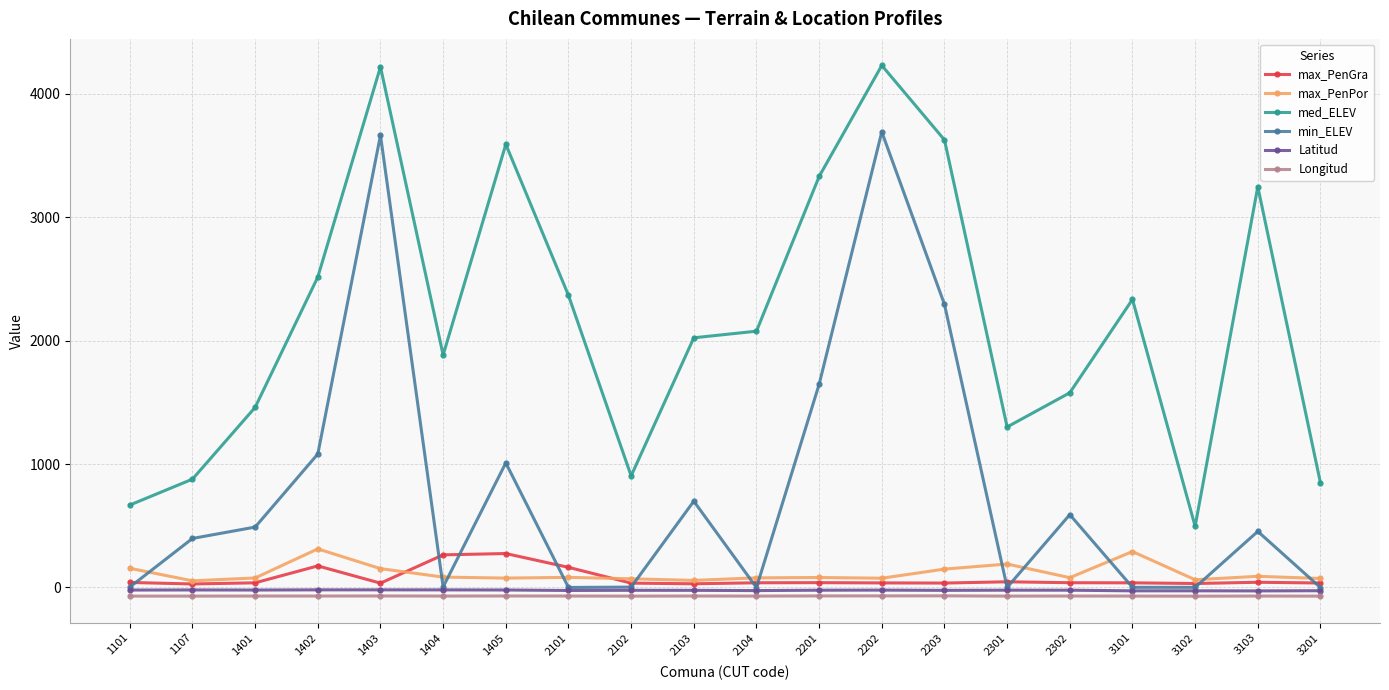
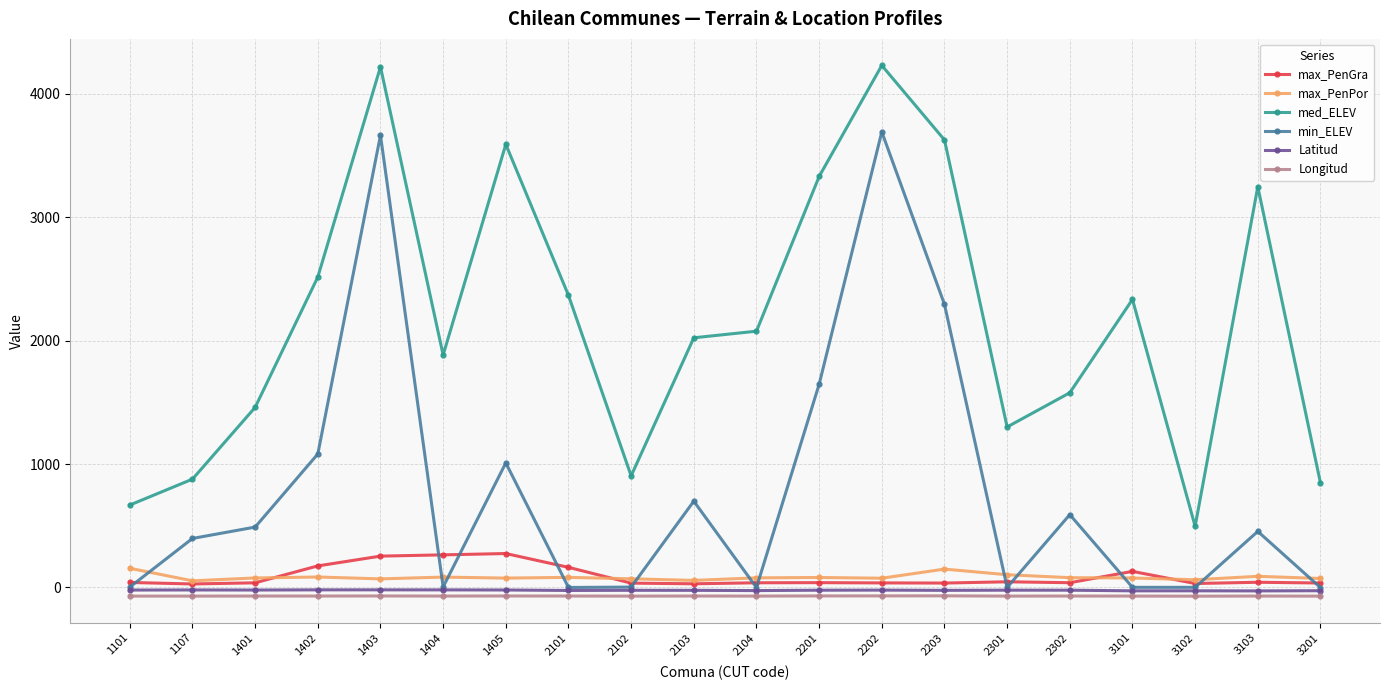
  {
    "max_PenGra": {
      "1101": 40,
      "1107": 30,
      "1401": 40,
      "1402": 170,
-     "1403": 30,
+     "1403": 250,
      "1404": 260,
      "1405": 270,
      "2101": 160,
      "2102": 40,
      "2103": 30,
      "2104": 40,
      "2201": 40,
      "2202": 40,
      "2203": 40,
      "2301": 50,
      "2302": 40,
-     "3101": 40,
+     "3101": 130,
      "3102": 30,
      "3103": 40,
      "3201": 40
    },
    "max_PenPor": {
      "1101": 160,
      "1107": 50,
      "1401": 80,
-     "1402": 310,
-     "1403": 150,
+     "1402": 80,
+     "1403": 70,
      "1404": 80,
      "1405": 80,
      "2101": 80,
      "2102": 70,
      "2103": 60,
      "2104": 80,
      "2201": 80,
      "2202": 70,
      "2203": 150,
-     "2301": 190,
+     "2301": 100,
      "2302": 80,
-     "3101": 290,
+     "3101": 80,
      "3102": 60,
      "3103": 90,
      "3201": 70
    },
    "Latitud": {
      "1101": -20,
      "1107": -20,
      "1401": -20,
      "1402": -20,
      "1403": -20,
      "1404": -20,
      "1405": -20,
      "2101": -20,
      "2102": -20,
      "2103": -20,
      "2104": -30,
      "2201": -20,
      "2202": -20,
      "2203": -20,
      "2301": -20,
      "2302": -20,
      "3101": -30,
      "3102": -30,
      "3103": -30,
      "3201": -30
    },
    "Longitud": {
      "1101": -70,
      "1107": -70,
      "1401": -70,
      "1402": -70,
      "1403": -70,
      "1404": -70,
      "1405": -70,
      "2101": -70,
      "2102": -70,
      "2103": -70,
      "2104": -70,
      "2201": -70,
      "2202": -70,
      "2203": -70,
      "2301": -70,
      "2302": -70,
      "3101": -70,
      "3102": -70,
      "3103": -70,
      "3201": -70
    }
  }
